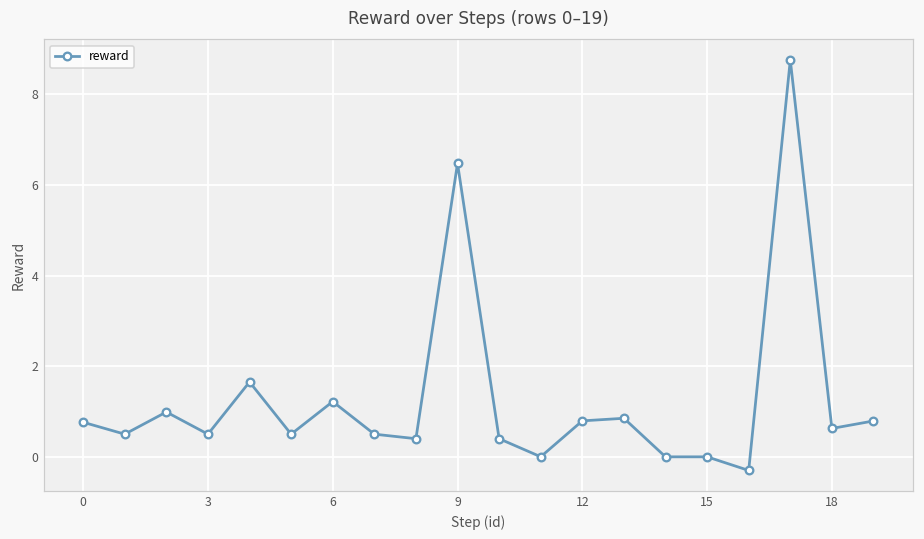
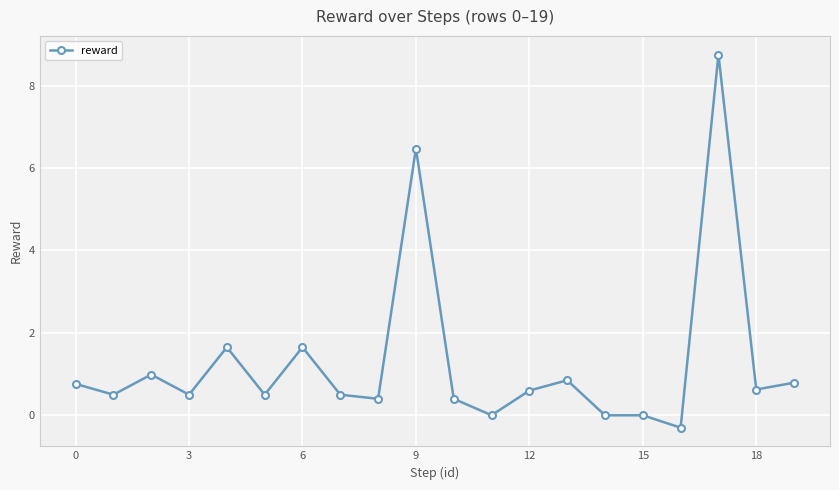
  {
    "0": 0.8,
    "3": 0.5,
-   "6": 1.2,
+   "6": 1.7,
    "9": 6.5,
-   "12": 0.8,
+   "12": 0.6,
    "15": 0.0,
    "18": 0.6
  }
